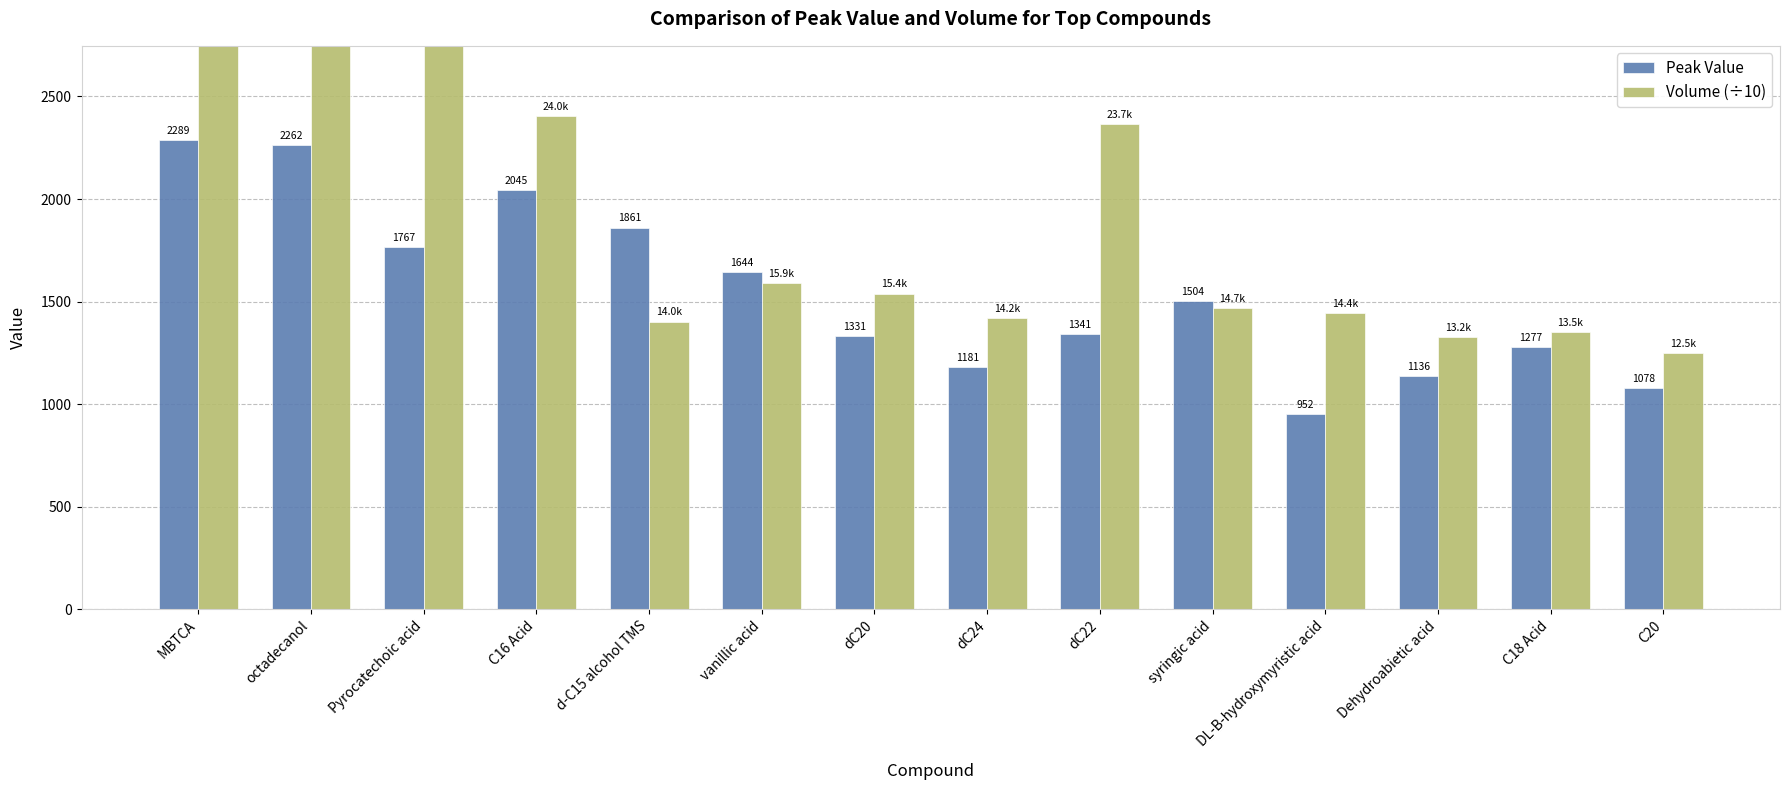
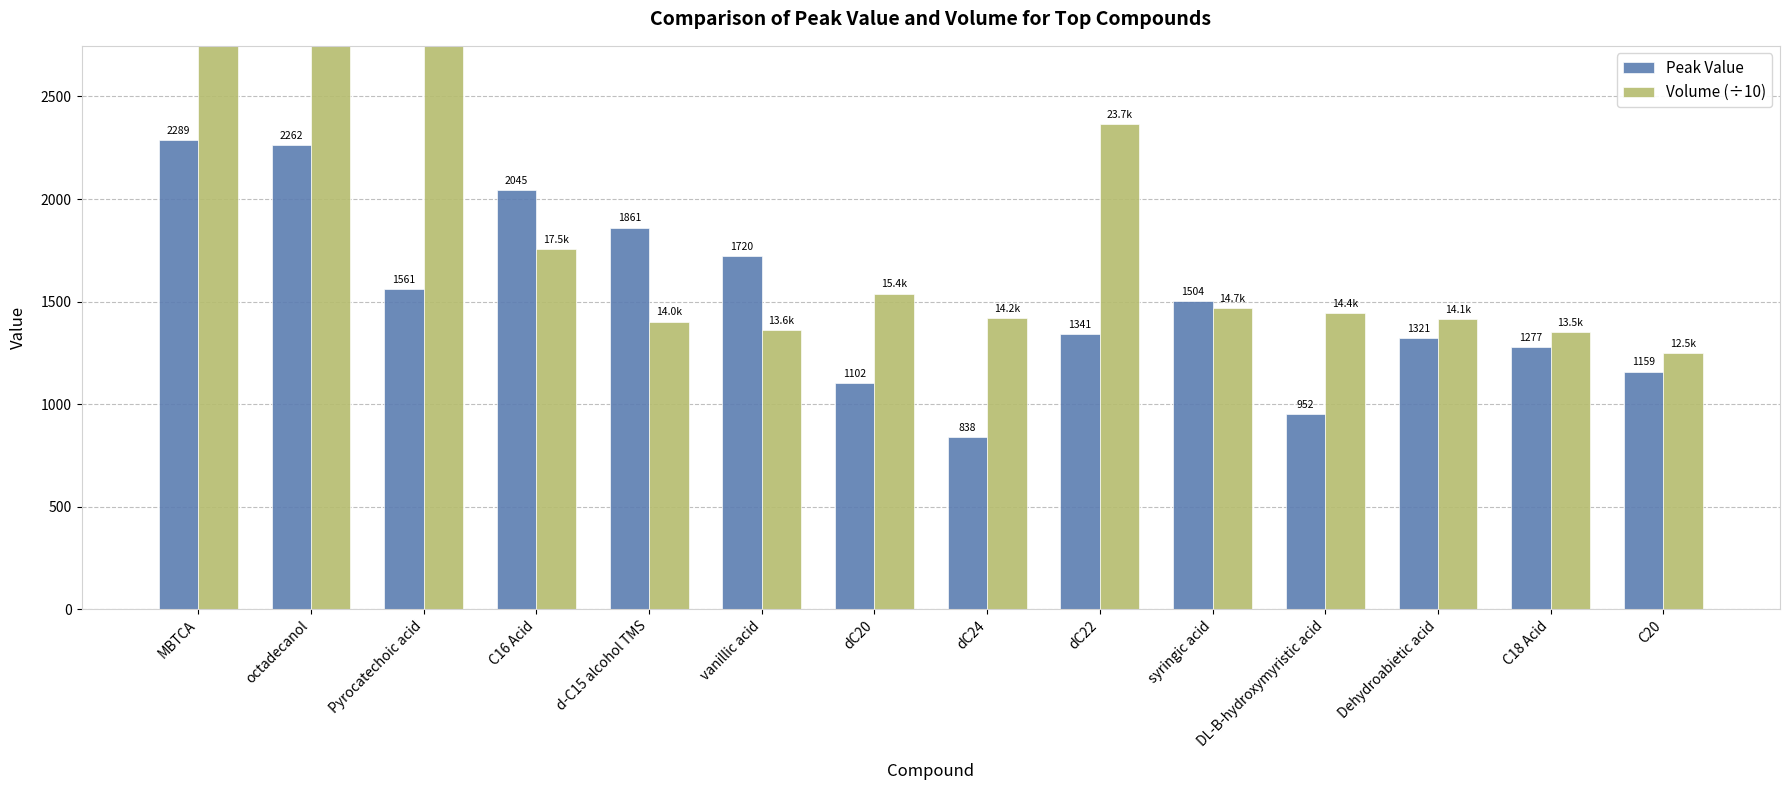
  {
    "Peak Value": {
      "MBTCA": "2289",
      "octadecanol": "2262",
-     "Pyrocatechoic acid": "1767",
+     "Pyrocatechoic acid": "1561",
      "C16 Acid": "2045",
      "d-C15 alcohol TMS": "1861",
-     "vanillic acid": "1644",
-     "dC20": "1331",
-     "dC24": "1181",
+     "vanillic acid": "1720",
+     "dC20": "1102",
+     "dC24": "838",
      "dC22": "1341",
      "syringic acid": "1504",
      "DL-B-hydroxymyristic acid": "952",
-     "Dehydroabietic acid": "1136",
+     "Dehydroabietic acid": "1321",
      "C18 Acid": "1277",
-     "C20": "1078"
+     "C20": "1159"
    },
    "Volume (÷10)": {
-     "C16 Acid": "24.0k",
-     "vanillic acid": "15.9k",
-     "Dehydroabietic acid": "13.2k"
+     "C16 Acid": "17.5k",
+     "vanillic acid": "13.6k",
+     "Dehydroabietic acid": "14.1k"
    }
  }
